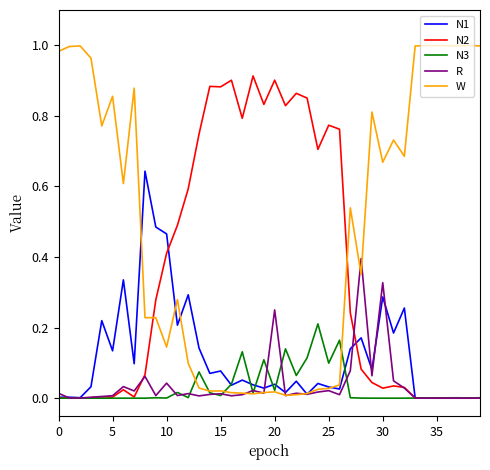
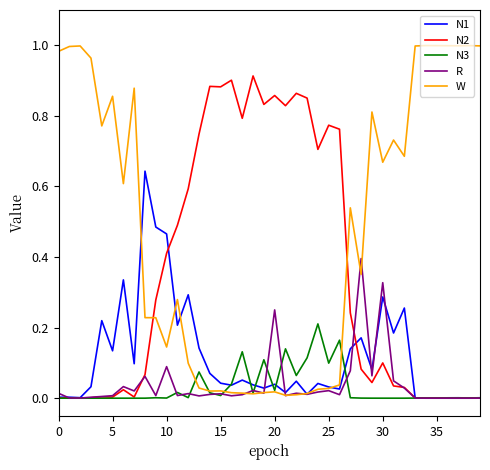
  {
    "N1": {
      "5": 0.13,
      "10": 0.47,
-     "15": 0.08,
+     "15": 0.04,
      "20": 0.04,
      "30": 0.29
    },
    "N2": {
      "10": 0.41,
      "15": 0.88,
-     "20": 0.90,
+     "20": 0.86,
      "25": 0.77,
-     "30": 0.03
+     "30": 0.10
    },
    "N3": {
      "10": 0.00,
      "25": 0.10,
      "30": 0.00
    },
    "R": {
      "0": 0.01,
-     "10": 0.04,
+     "10": 0.09,
      "20": 0.25,
      "30": 0.33
    },
    "W": {
      "0": 0.98,
      "5": 0.86,
      "10": 0.15,
      "15": 0.02,
      "30": 0.67
    }
  }
